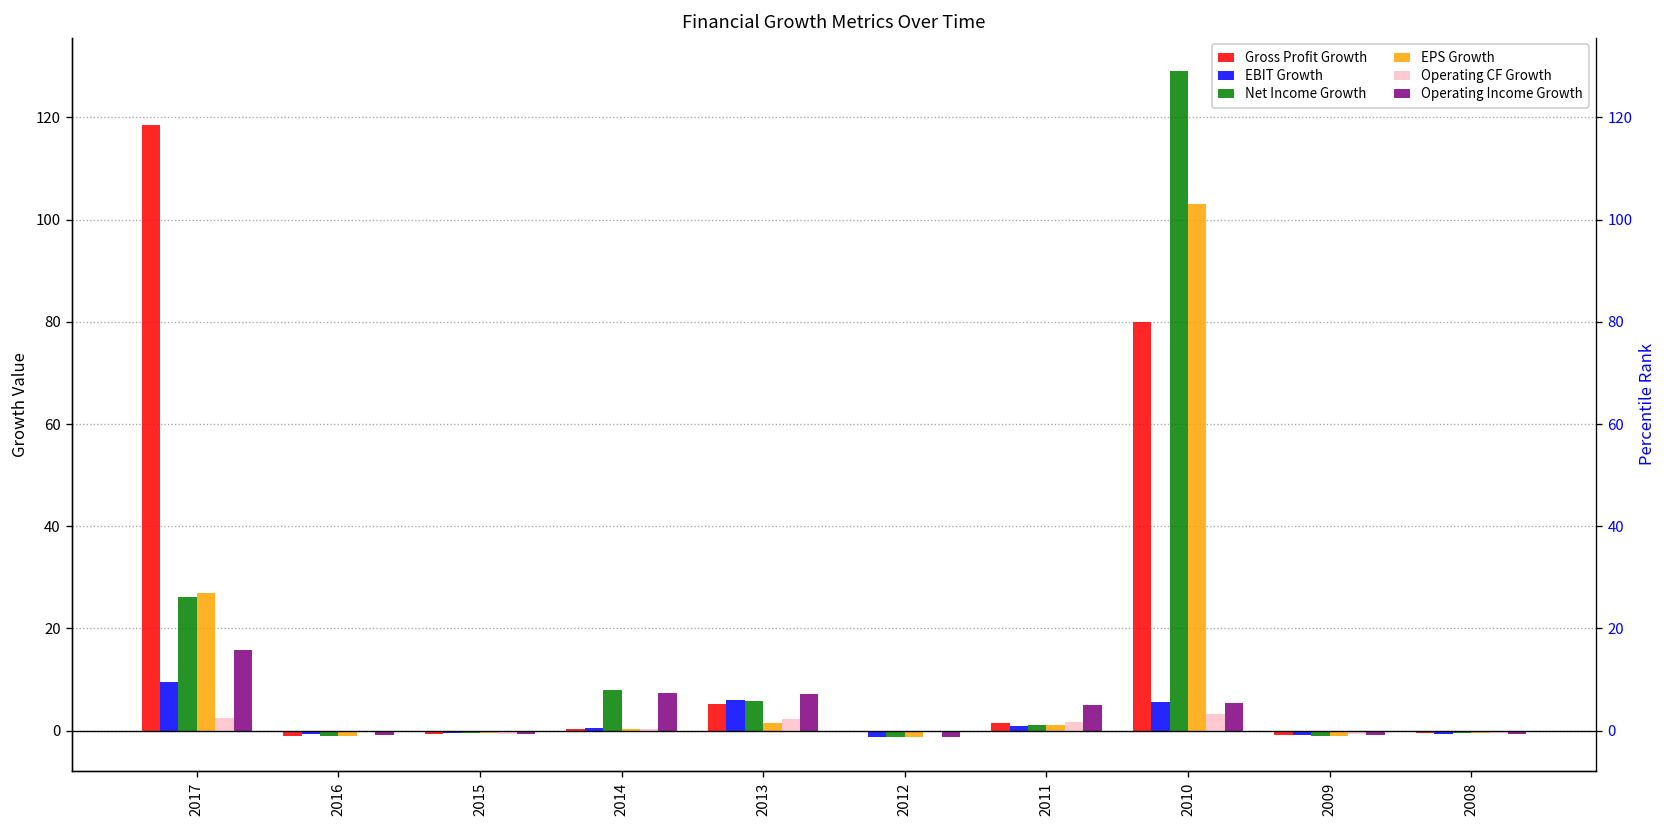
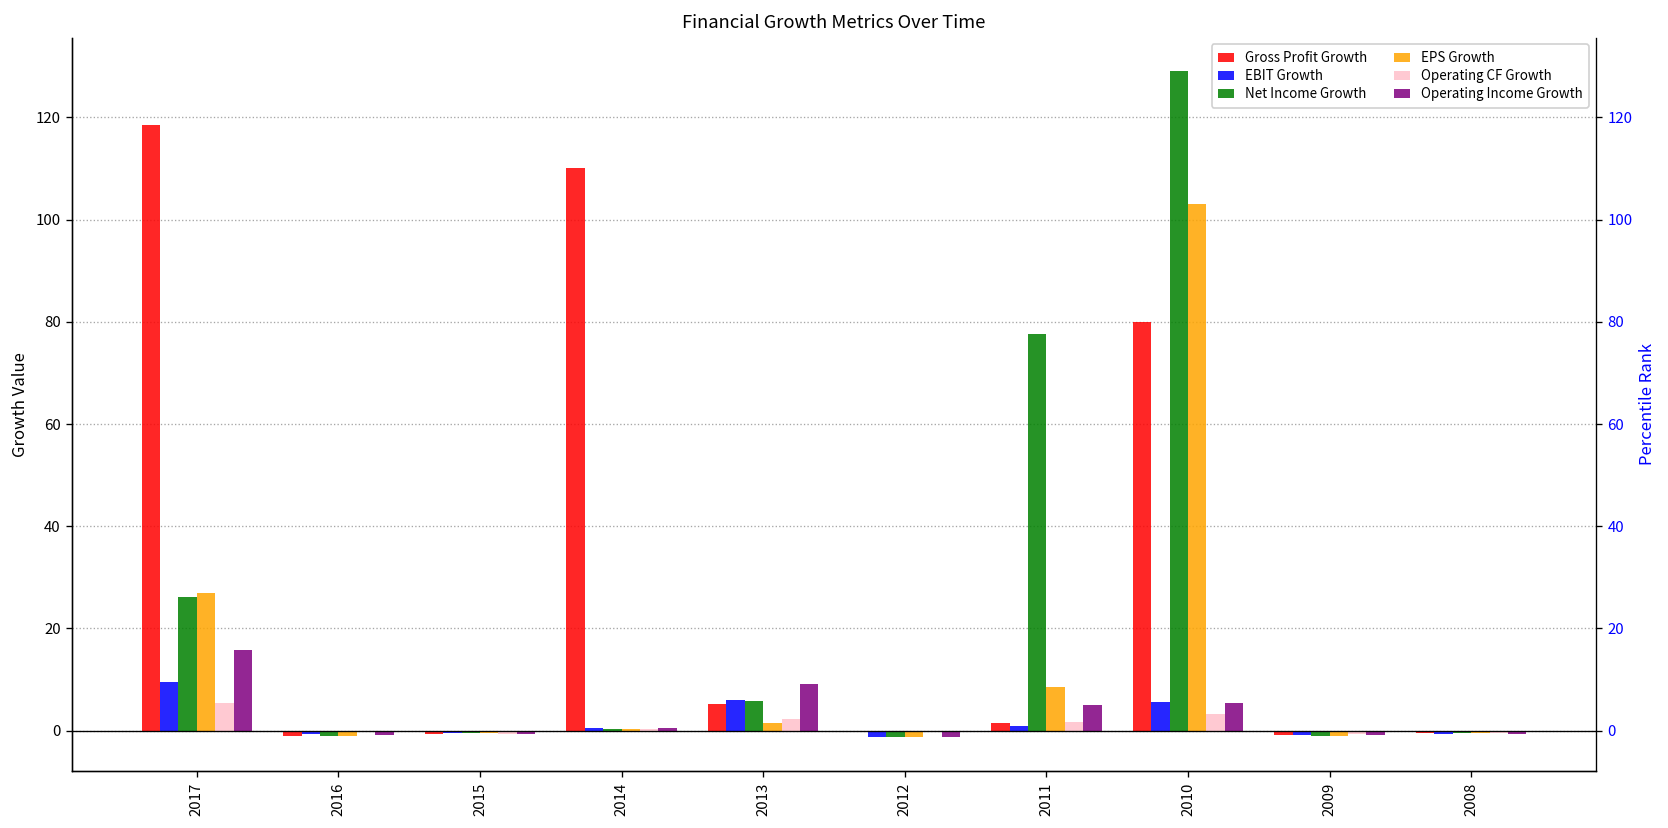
  {
    "Gross Profit Growth": {
      "2017": 119,
      "2016": -1,
      "2015": -1,
-     "2014": 0,
+     "2014": 110,
      "2013": 5,
      "2011": 2,
      "2010": 80,
      "2009": -1
    },
    "EBIT Growth": {
      "2017": 10,
      "2016": -1,
      "2013": 6,
      "2012": -1,
      "2011": 1,
      "2010": 6,
      "2009": -1,
      "2008": -1
    },
    "Net Income Growth": {
      "2017": 26,
      "2016": -1,
-     "2014": 8,
+     "2014": 0,
      "2013": 6,
      "2012": -1,
-     "2011": 1,
+     "2011": 78,
      "2010": 129,
      "2009": -1
    },
    "EPS Growth": {
      "2017": 27,
      "2016": -1,
      "2013": 1,
      "2012": -1,
-     "2011": 1,
+     "2011": 9,
      "2010": 103,
      "2009": -1
    },
    "Operating CF Growth": {
-     "2017": 2,
+     "2017": 5,
      "2015": -1,
      "2013": 2,
      "2011": 2,
      "2010": 3,
      "2009": -1
    },
    "Operating Income Growth": {
      "2017": 16,
      "2016": -1,
      "2015": -1,
-     "2014": 7,
-     "2013": 7,
+     "2014": 0,
+     "2013": 9,
      "2012": -1,
      "2011": 5,
      "2010": 5,
      "2009": -1
    }
  }
